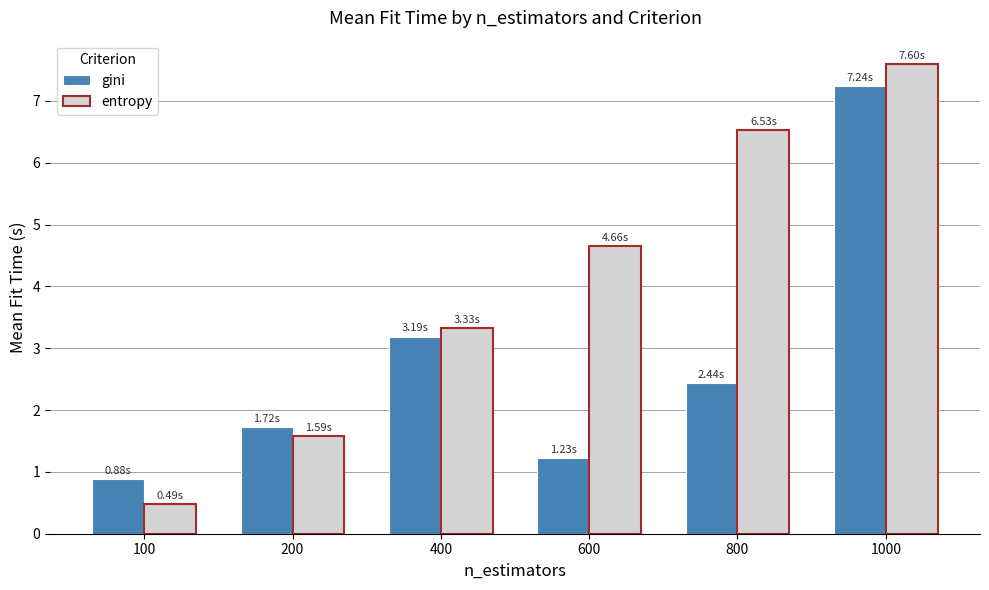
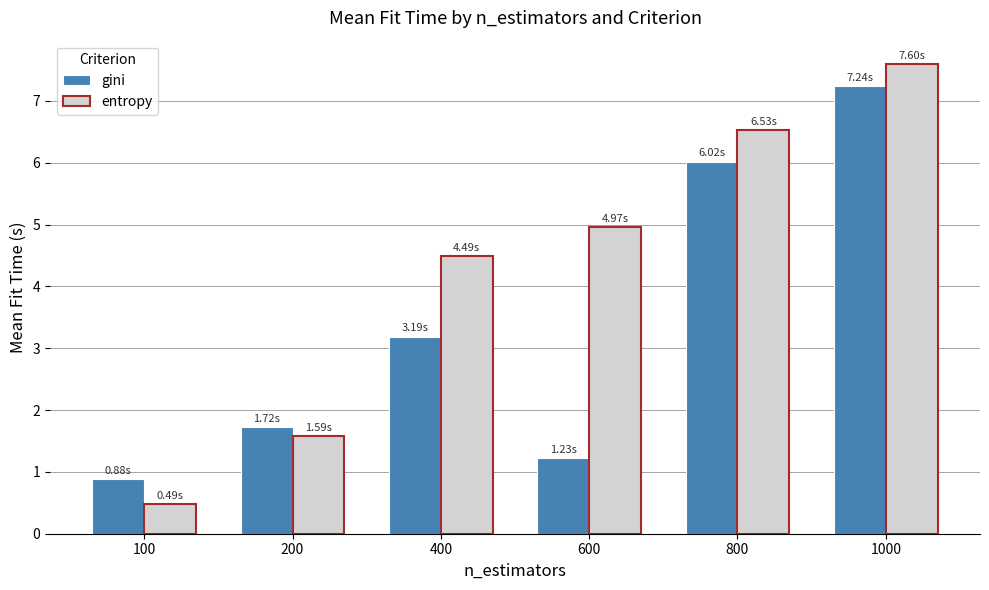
  {
    "gini": {
      "100": "0.88s",
      "200": "1.72s",
      "400": "3.19s",
      "600": "1.23s",
-     "800": "2.44s",
+     "800": "6.02s",
      "1000": "7.24s"
    },
    "entropy": {
      "100": "0.49s",
      "200": "1.59s",
-     "400": "3.33s",
-     "600": "4.66s",
+     "400": "4.49s",
+     "600": "4.97s",
      "800": "6.53s",
      "1000": "7.60s"
    }
  }
